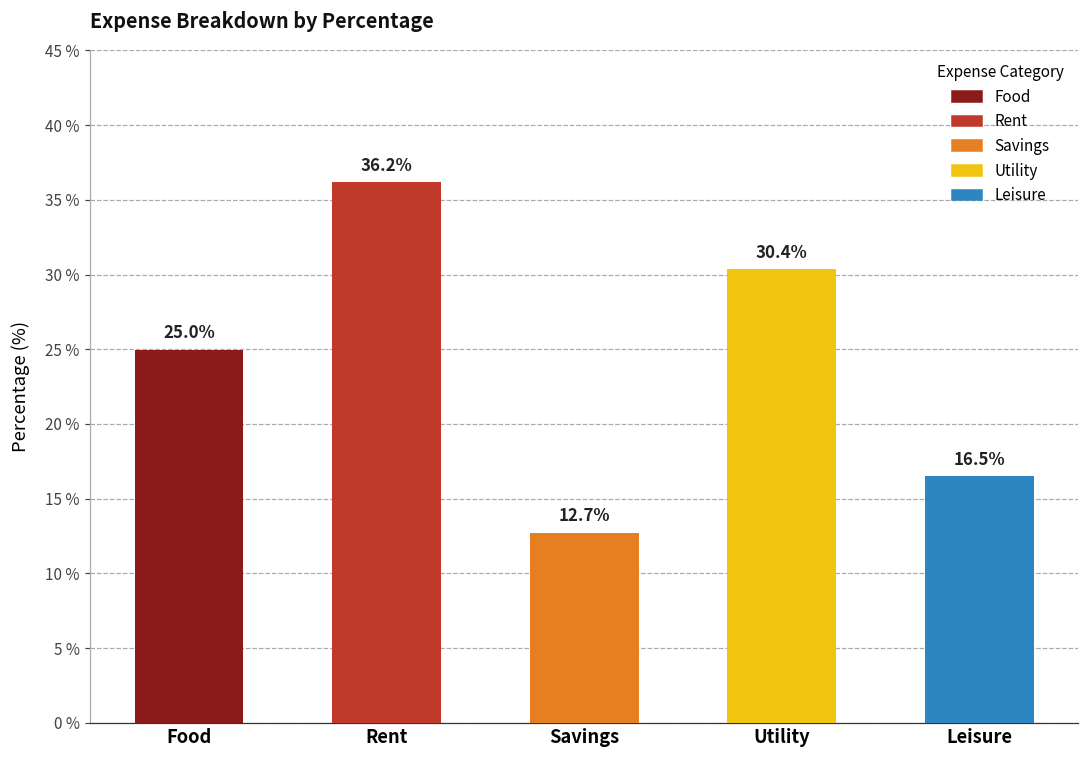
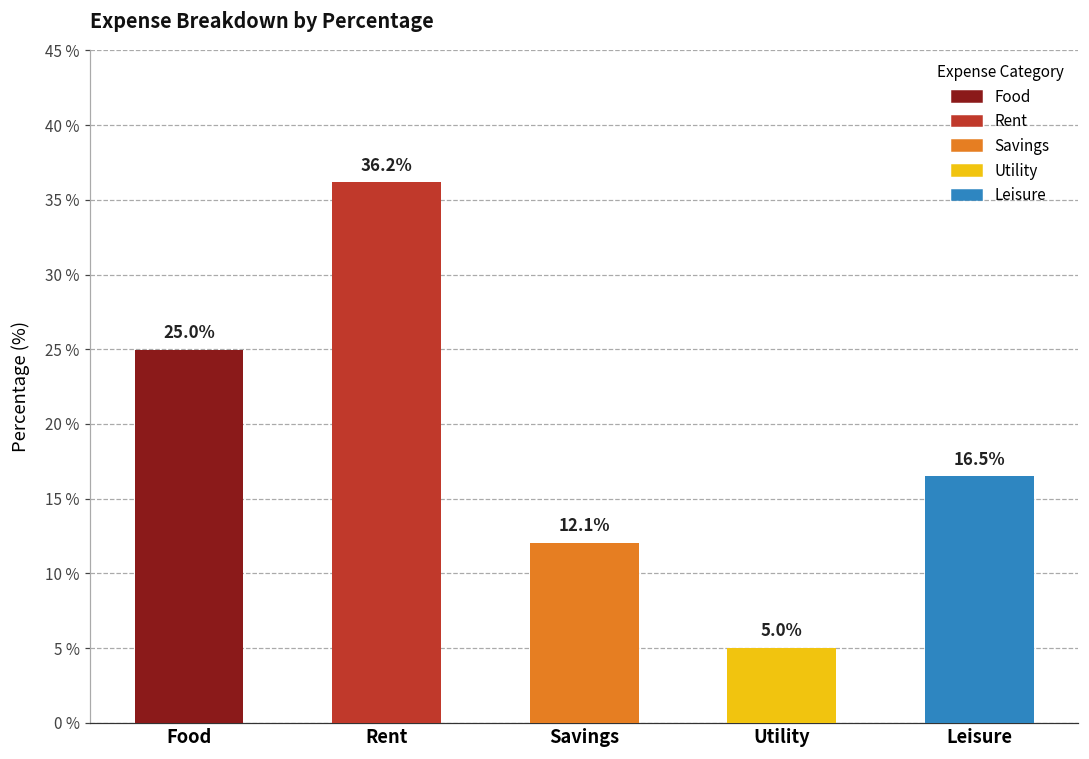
  {
    "Food": "25.0%",
    "Rent": "36.2%",
-   "Savings": "12.7%",
-   "Utility": "30.4%",
+   "Savings": "12.1%",
+   "Utility": "5.0%",
    "Leisure": "16.5%"
  }
